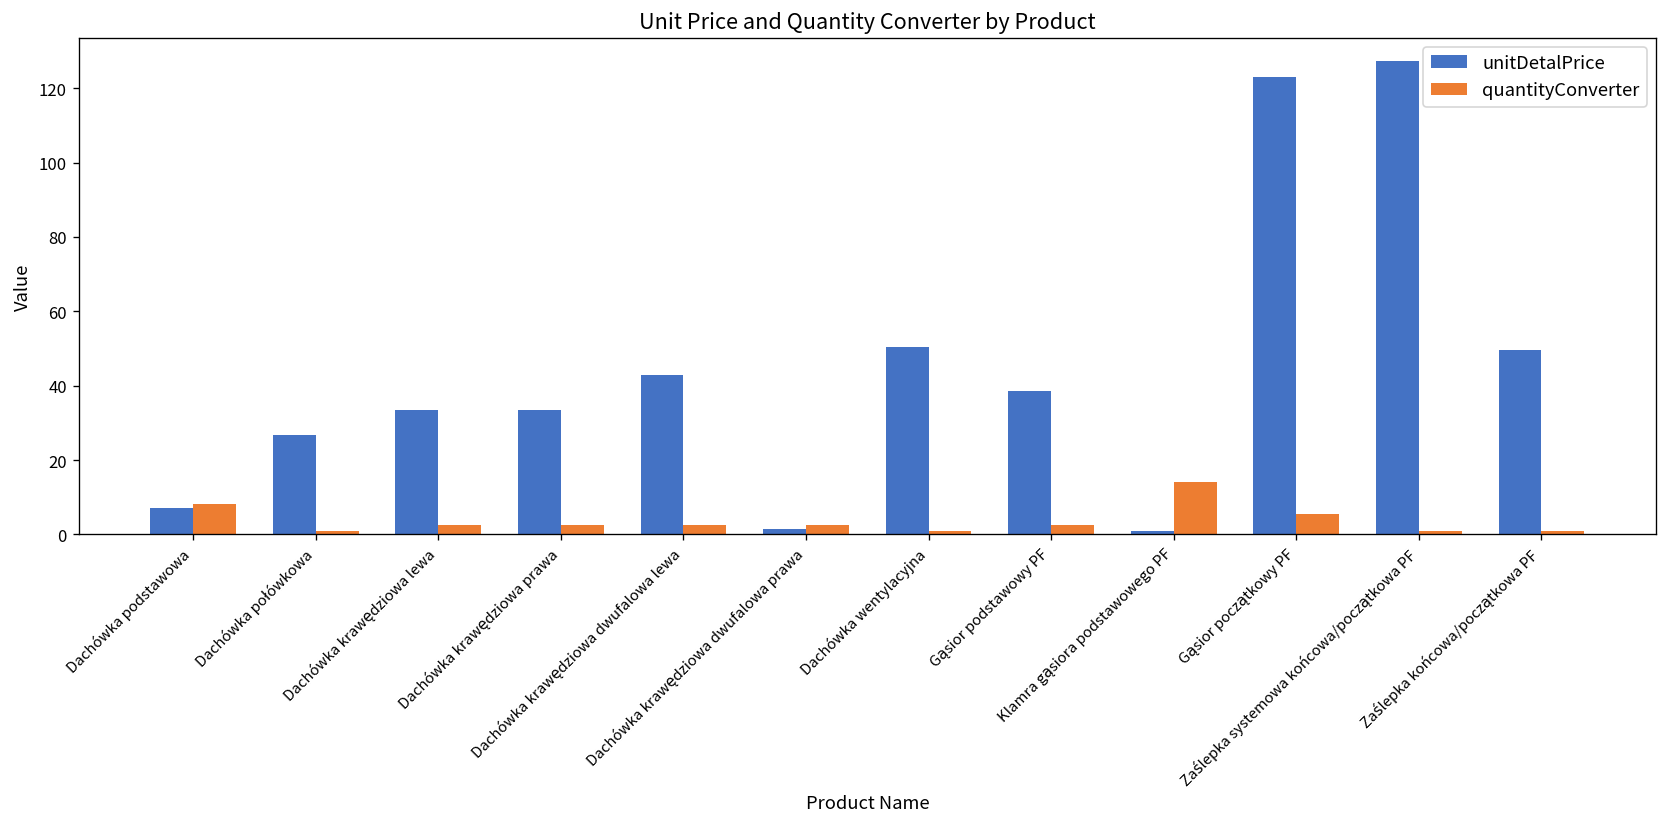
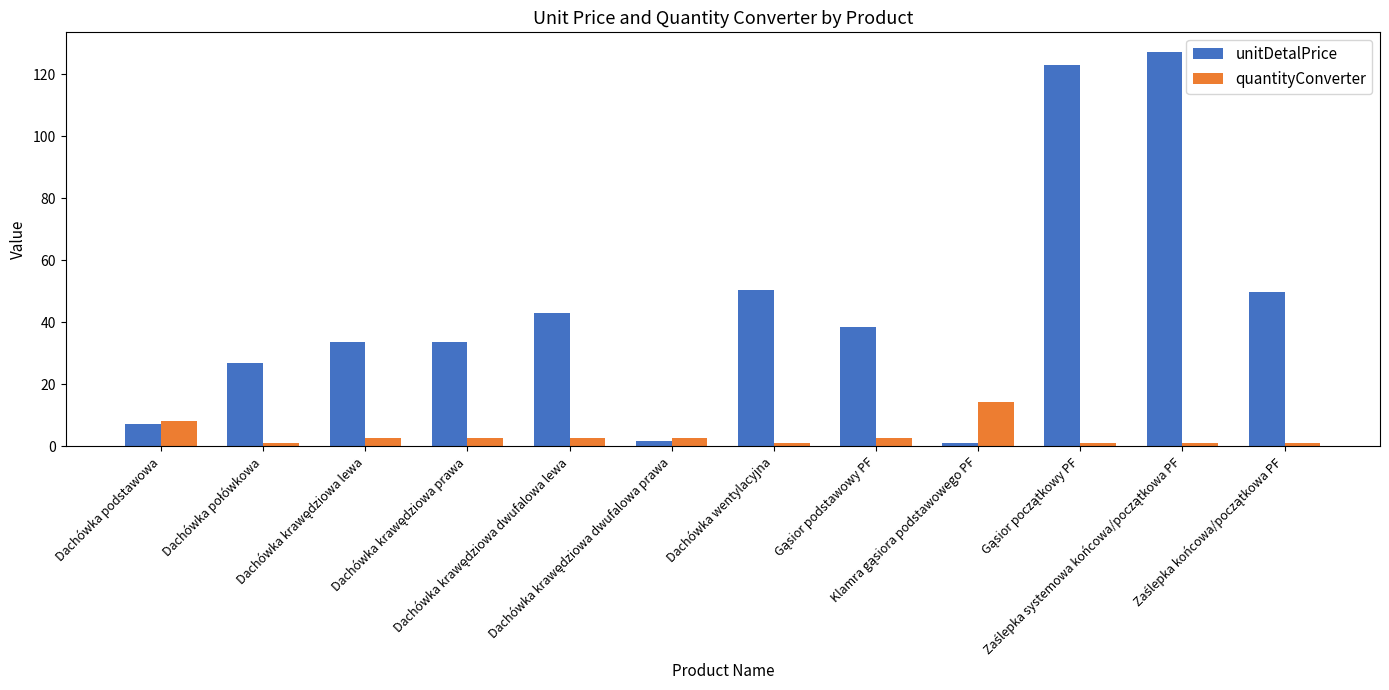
  {
    "unitDetalPrice": {
      "Dachówka podstawowa": 7,
      "Dachówka połówkowa": 27,
      "Dachówka krawędziowa lewa": 34,
      "Dachówka krawędziowa prawa": 34,
      "Dachówka krawędziowa dwufalowa lewa": 43,
      "Dachówka krawędziowa dwufalowa prawa": 2,
      "Dachówka wentylacyjna": 51,
      "Gąsior podstawowy PF": 39,
      "Klamra gąsiora podstawowego PF": 1,
      "Gąsior początkowy PF": 123,
      "Zaślepka systemowa końcowa/początkowa PF": 127,
      "Zaślepka końcowa/początkowa PF": 50
    },
    "quantityConverter": {
      "Dachówka podstawowa": 8,
      "Dachówka połówkowa": 1,
      "Dachówka krawędziowa lewa": 3,
      "Dachówka krawędziowa prawa": 3,
      "Dachówka krawędziowa dwufalowa lewa": 3,
      "Dachówka krawędziowa dwufalowa prawa": 3,
      "Dachówka wentylacyjna": 1,
      "Gąsior podstawowy PF": 3,
      "Klamra gąsiora podstawowego PF": 14,
-     "Gąsior początkowy PF": 6,
+     "Gąsior początkowy PF": 1,
      "Zaślepka systemowa końcowa/początkowa PF": 1,
      "Zaślepka końcowa/początkowa PF": 1
    }
  }
